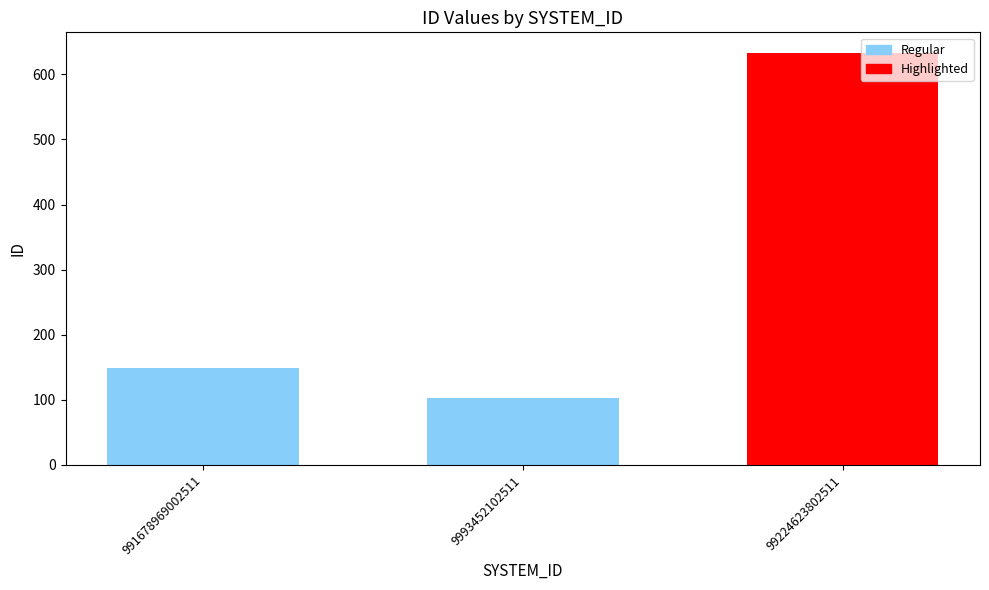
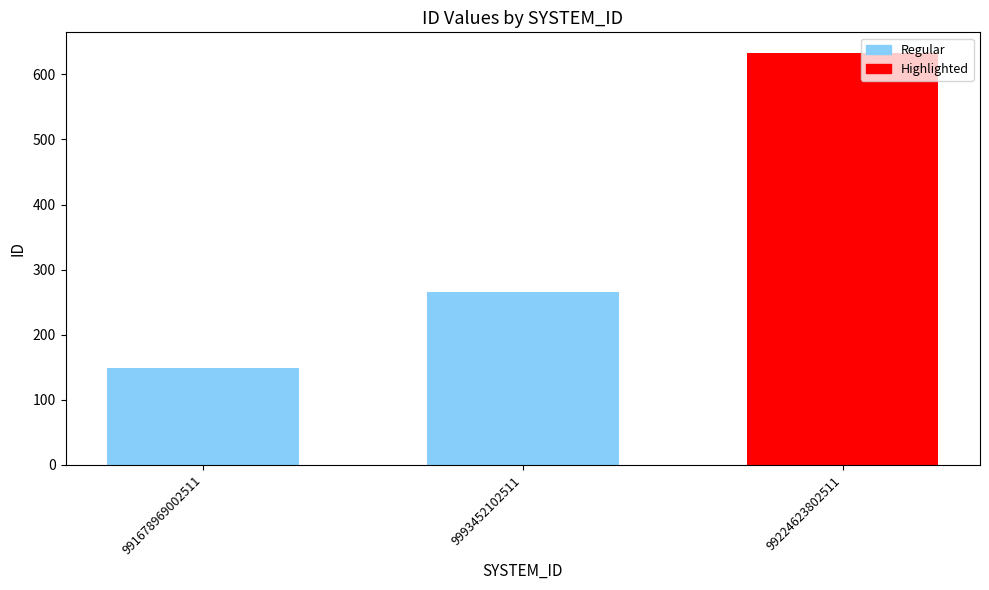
  {
    "991678969002511": 150,
-   "9993452102511": 100,
+   "9993452102511": 270,
    "99224623802511": 630
  }
